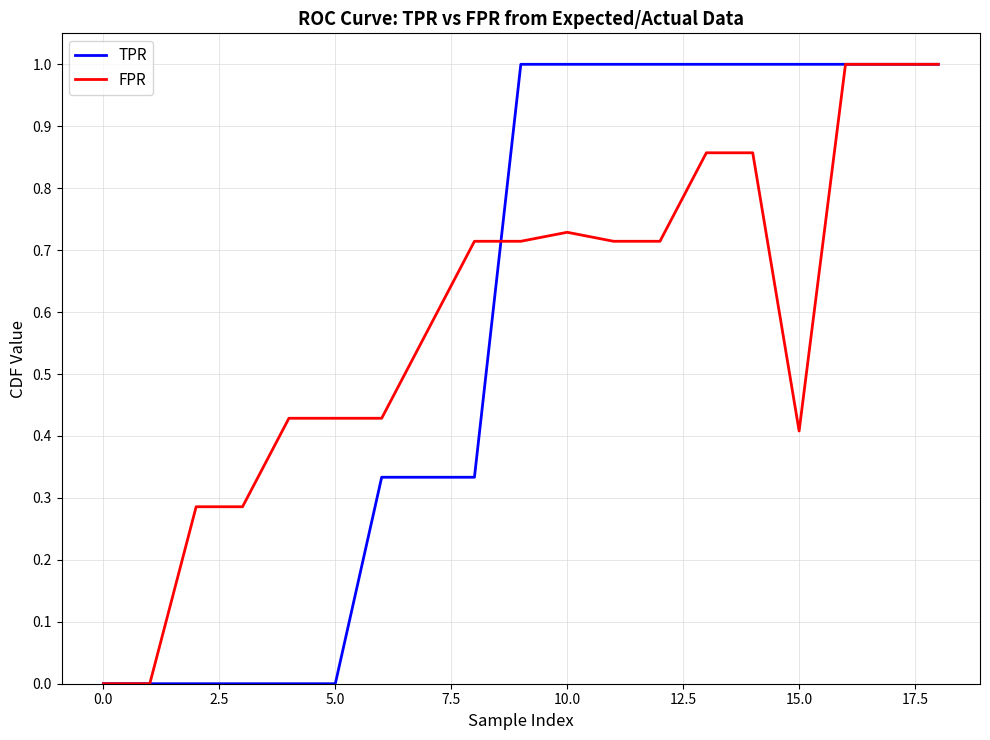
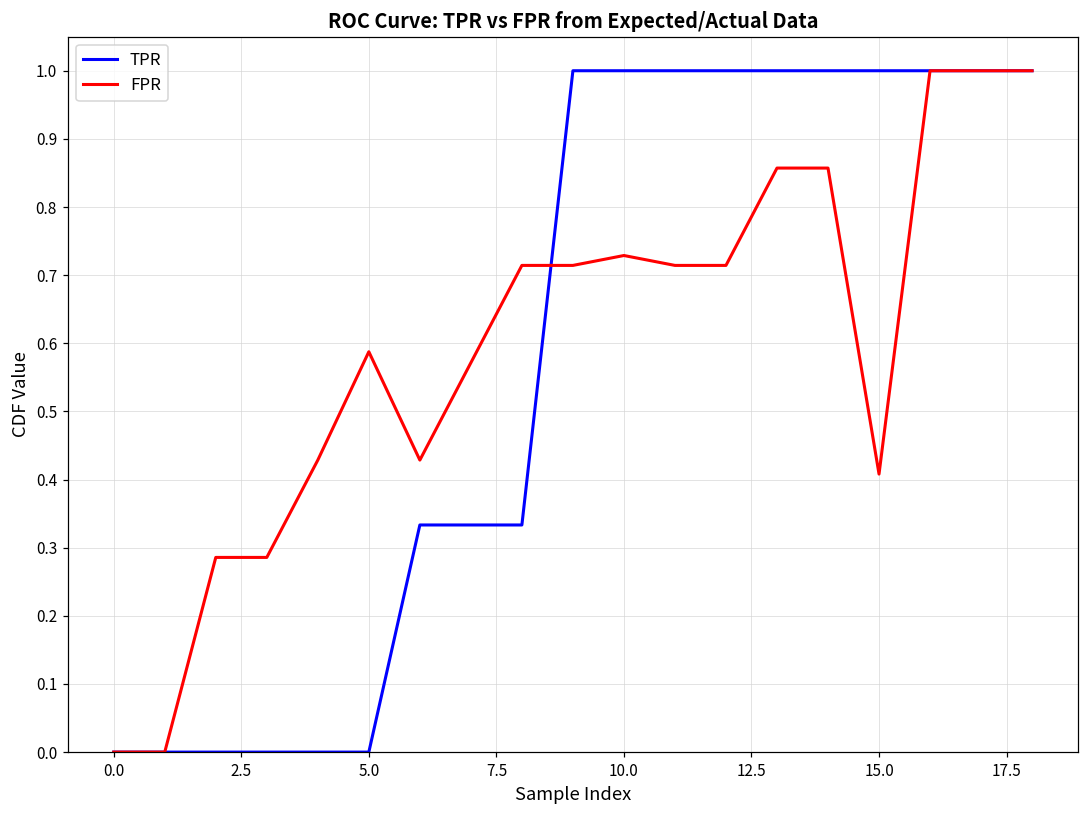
  {
    "TPR": {
      "5.0": 0.00,
      "10.0": 1.00,
      "15.0": 1.00
    },
    "FPR": {
-     "5.0": 0.43,
+     "5.0": 0.59,
      "10.0": 0.73,
      "15.0": 0.41
    }
  }
